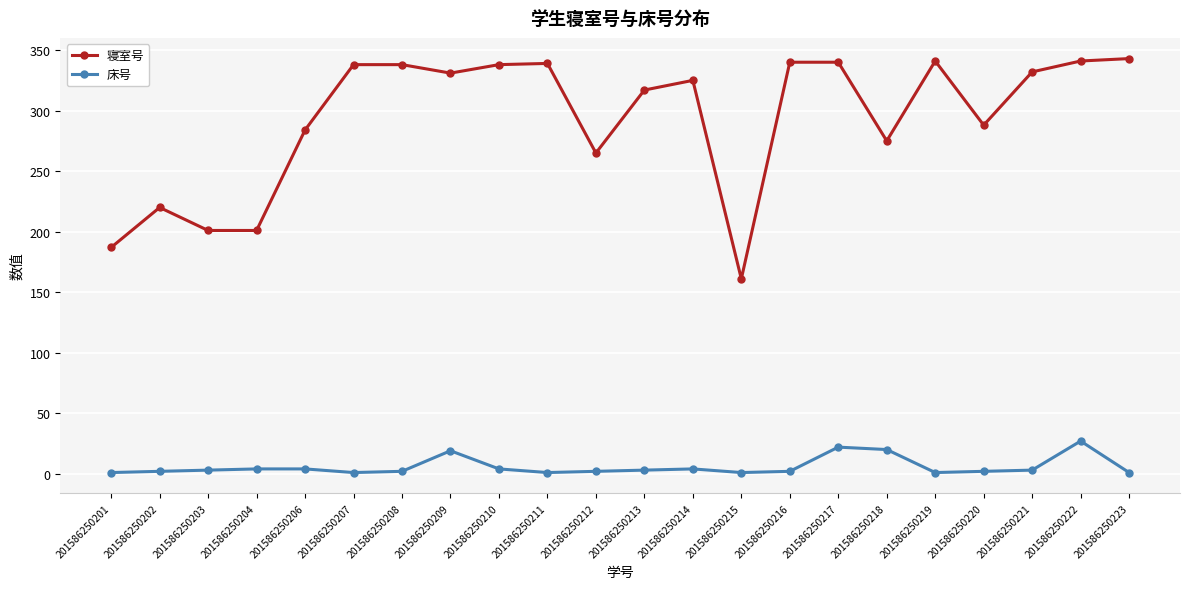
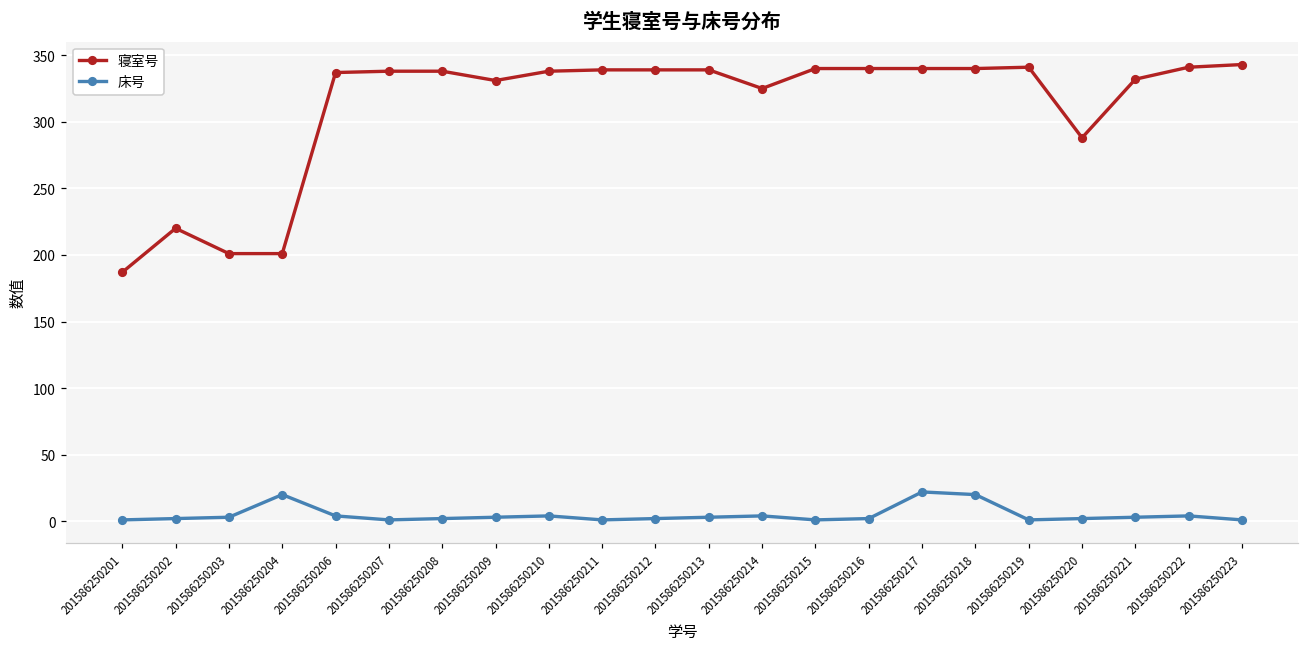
  {
    "寝室号": {
      "201586250201": 187,
      "201586250202": 220,
      "201586250203": 201,
      "201586250204": 201,
-     "201586250206": 284,
+     "201586250206": 337,
      "201586250207": 338,
      "201586250208": 338,
      "201586250209": 331,
      "201586250210": 338,
      "201586250211": 339,
-     "201586250212": 265,
-     "201586250213": 317,
+     "201586250212": 339,
+     "201586250213": 339,
      "201586250214": 325,
-     "201586250215": 161,
+     "201586250215": 340,
      "201586250216": 340,
      "201586250217": 340,
-     "201586250218": 275,
+     "201586250218": 340,
      "201586250219": 341,
      "201586250220": 288,
      "201586250221": 332,
      "201586250222": 341,
      "201586250223": 343
    },
    "床号": {
      "201586250201": 1,
      "201586250202": 2,
      "201586250203": 3,
-     "201586250204": 4,
+     "201586250204": 20,
      "201586250206": 4,
      "201586250207": 1,
      "201586250208": 2,
-     "201586250209": 19,
+     "201586250209": 3,
      "201586250210": 4,
      "201586250211": 1,
      "201586250212": 2,
      "201586250213": 3,
      "201586250214": 4,
      "201586250215": 1,
      "201586250216": 2,
      "201586250217": 22,
      "201586250218": 20,
      "201586250219": 1,
      "201586250220": 2,
      "201586250221": 3,
-     "201586250222": 27,
+     "201586250222": 4,
      "201586250223": 1
    }
  }
